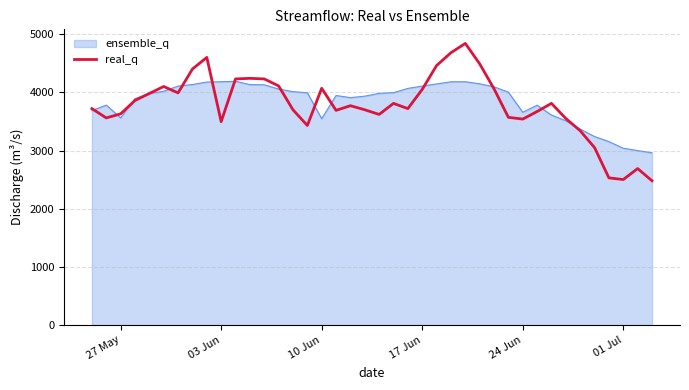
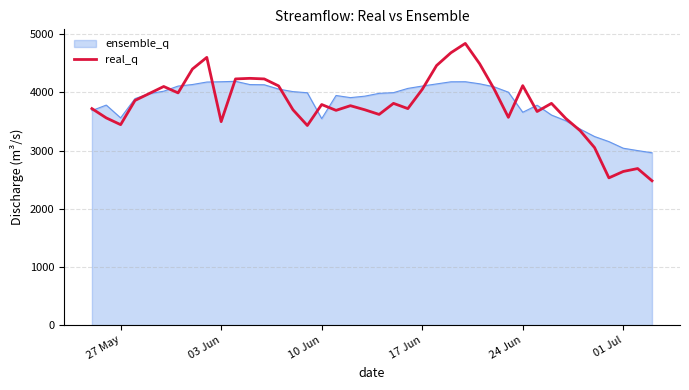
  {
    "ensemble_q": {
      "27 May": 3600,
      "03 Jun": 4200,
      "10 Jun": 3500,
      "17 Jun": 4100,
      "24 Jun": 3700,
      "01 Jul": 3000
    },
    "real_q": {
-     "27 May": 3600,
+     "27 May": 3400,
      "03 Jun": 3500,
-     "10 Jun": 4100,
+     "10 Jun": 3800,
      "17 Jun": 4000,
-     "24 Jun": 3500,
-     "01 Jul": 2500
+     "24 Jun": 4100,
+     "01 Jul": 2600
    }
  }
